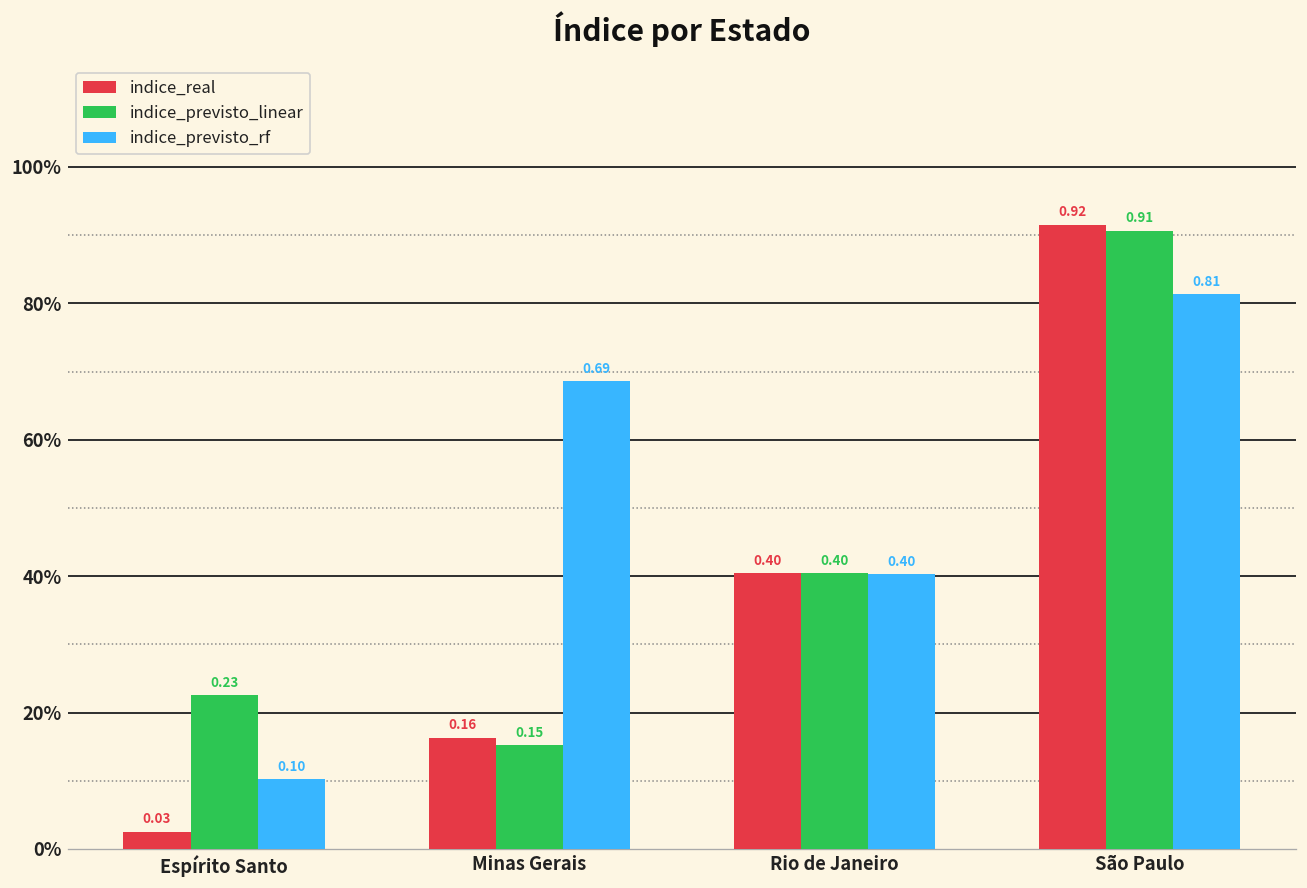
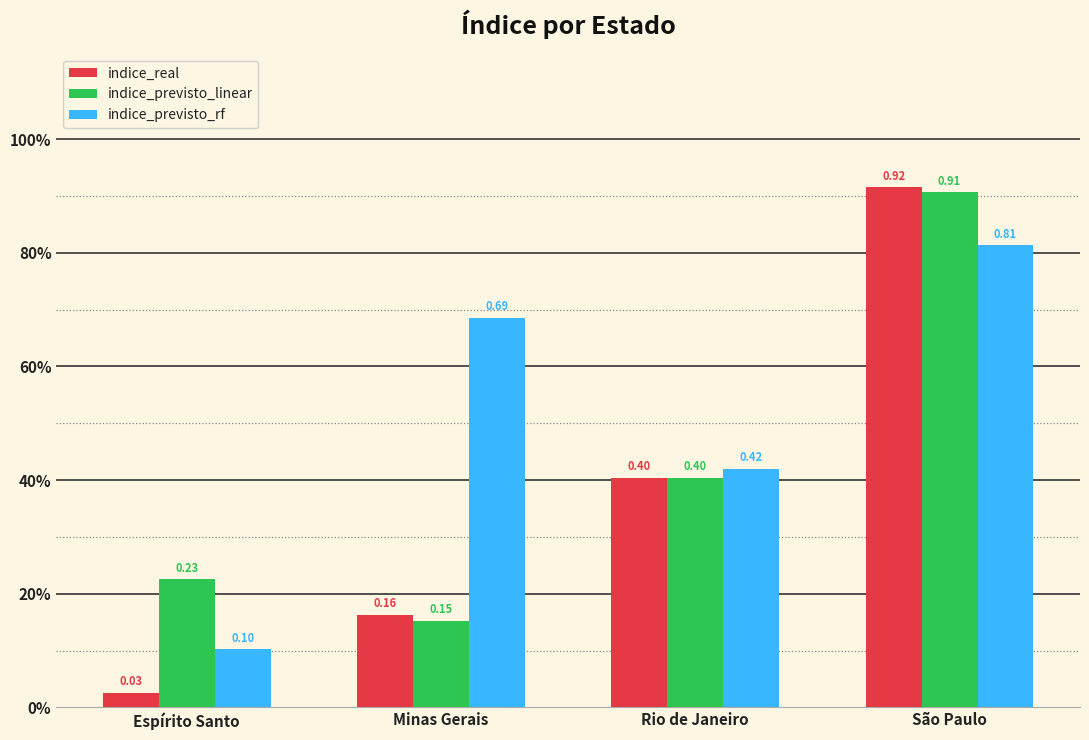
  {
    "indice_real": {
      "Espírito Santo": 0.03,
      "Minas Gerais": 0.16,
      "Rio de Janeiro": 0.40,
      "São Paulo": 0.92
    },
    "indice_previsto_linear": {
      "Espírito Santo": 0.23,
      "Minas Gerais": 0.15,
      "Rio de Janeiro": 0.40,
      "São Paulo": 0.91
    },
    "indice_previsto_rf": {
      "Espírito Santo": 0.10,
      "Minas Gerais": 0.69,
-     "Rio de Janeiro": 0.40,
+     "Rio de Janeiro": 0.42,
      "São Paulo": 0.81
    }
  }
